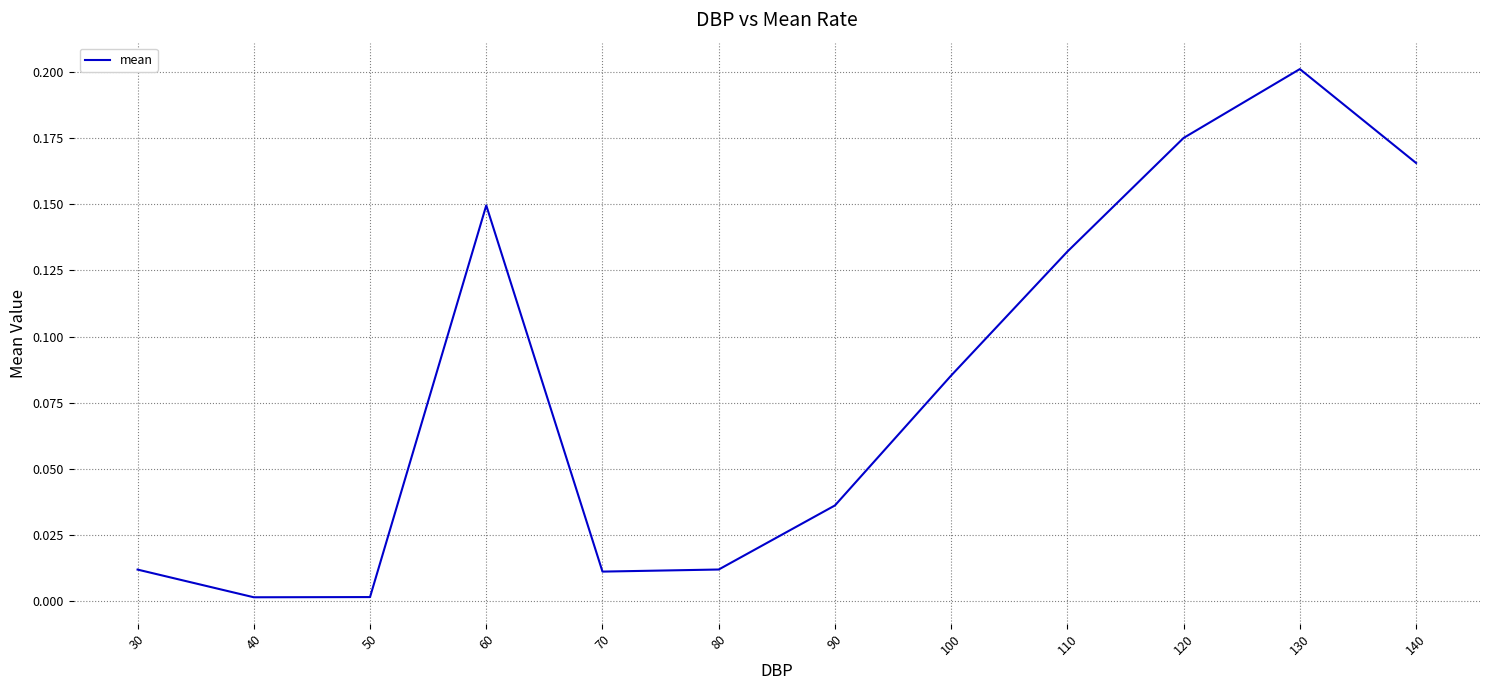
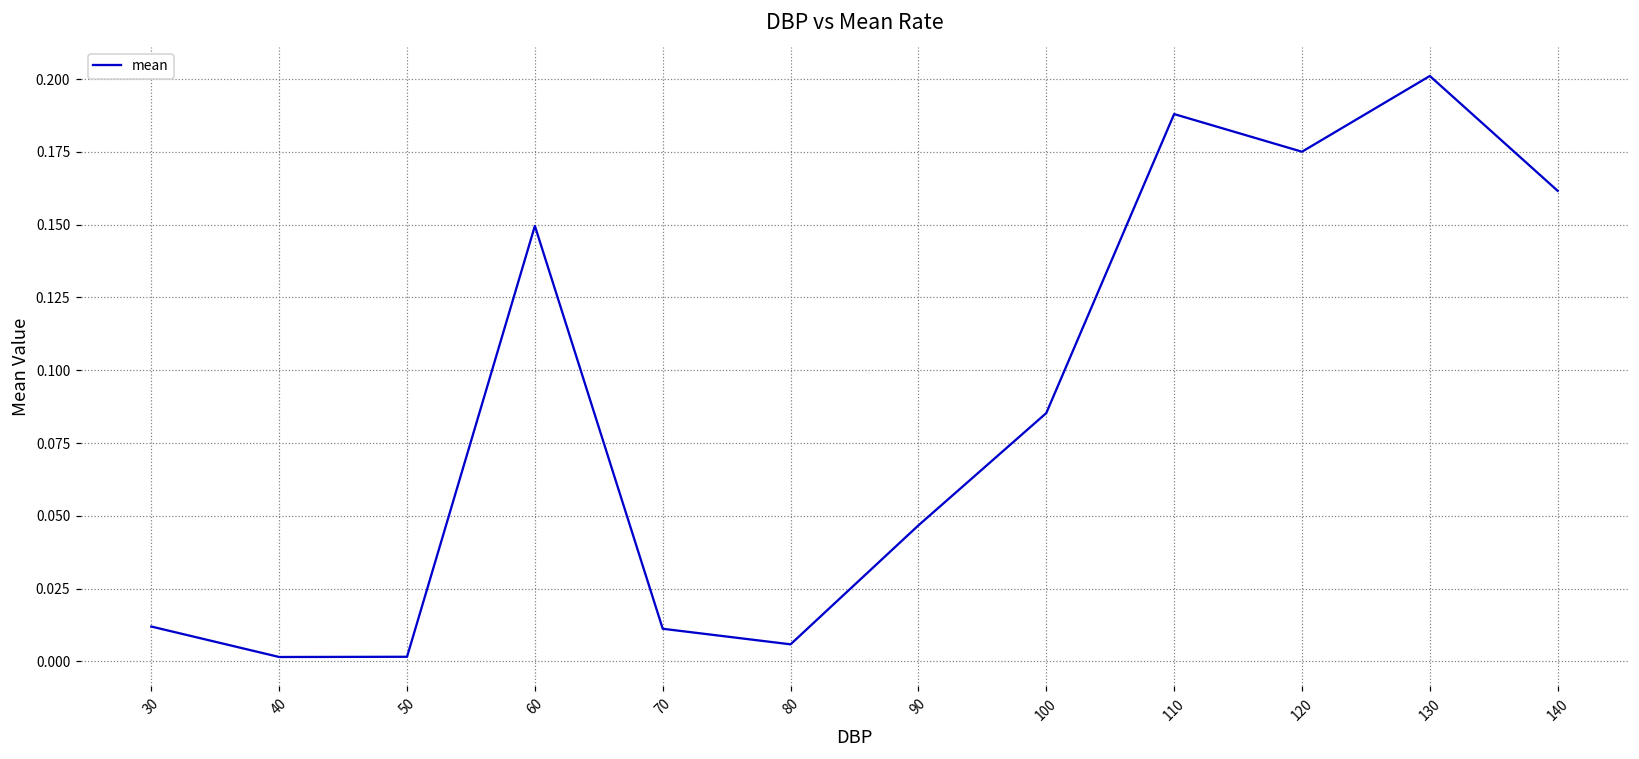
  {
    "30": 0.012,
    "40": 0.002,
    "50": 0.002,
    "60": 0.150,
    "70": 0.011,
-   "80": 0.012,
-   "90": 0.036,
+   "80": 0.006,
+   "90": 0.047,
    "100": 0.085,
-   "110": 0.132,
+   "110": 0.188,
    "120": 0.175,
    "130": 0.201,
-   "140": 0.166
+   "140": 0.162
  }
